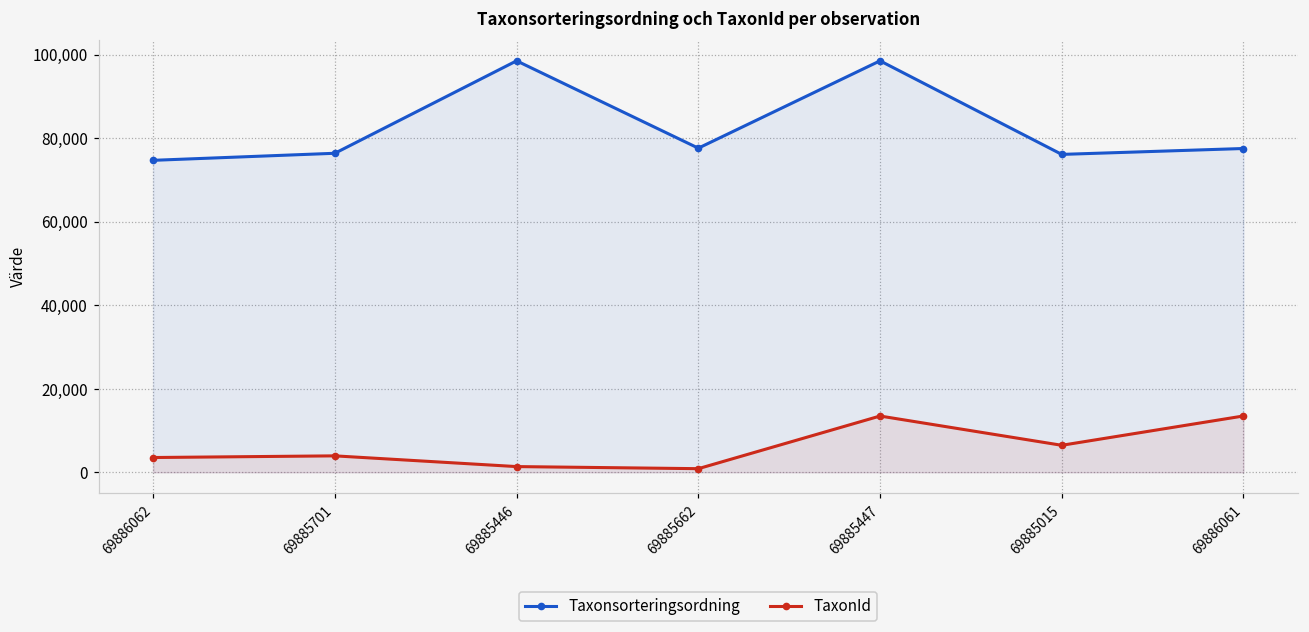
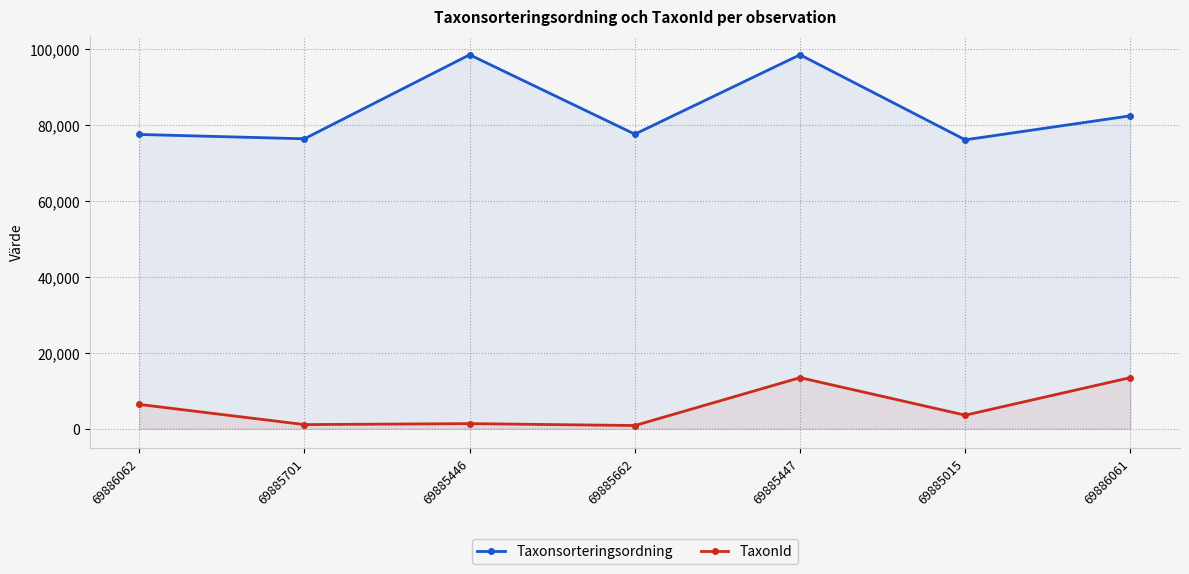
  {
    "Taxonsorteringsordning": {
-     "69886062": "75,000",
+     "69886062": "78,000",
      "69885701": "76,000",
      "69885446": "98,000",
      "69885662": "78,000",
      "69885447": "98,000",
      "69885015": "76,000",
-     "69886061": "78,000"
+     "69886061": "82,000"
    },
    "TaxonId": {
-     "69886062": "4,000",
-     "69885701": "4,000",
+     "69886062": "6,000",
+     "69885701": "1,000",
      "69885446": "1,000",
      "69885662": "1,000",
      "69885447": "13,000",
-     "69885015": "6,000",
+     "69885015": "4,000",
      "69886061": "13,000"
    }
  }
